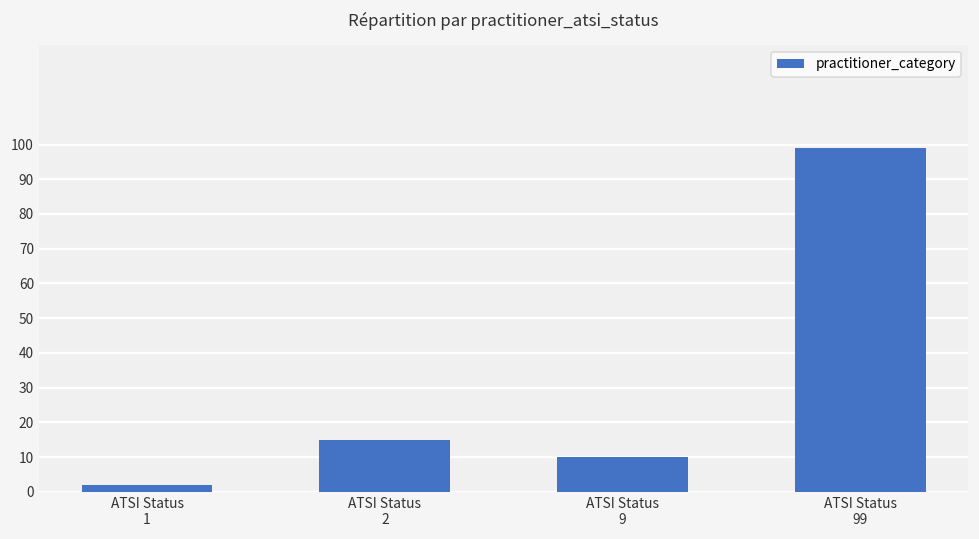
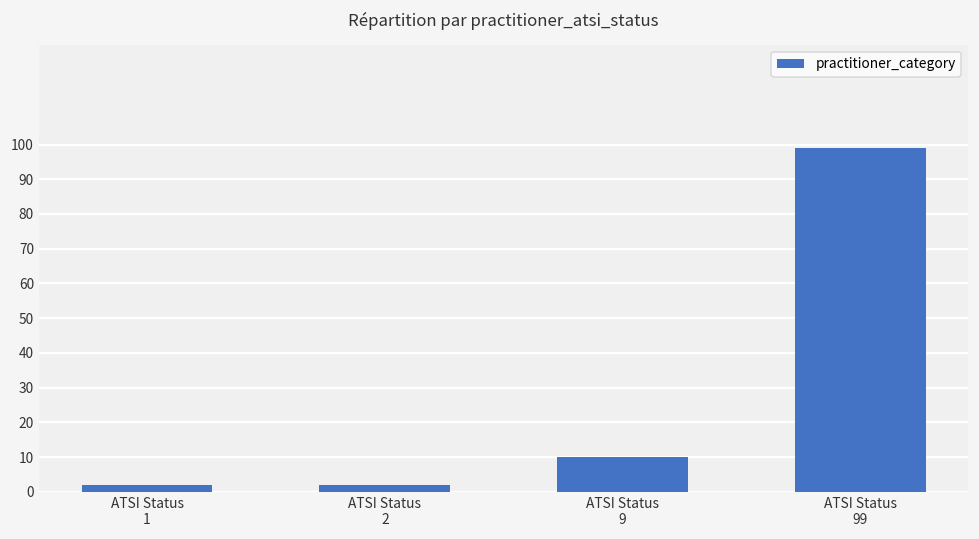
  {
    "ATSI Status 1": 2,
-   "ATSI Status 2": 15,
+   "ATSI Status 2": 2,
    "ATSI Status 9": 10,
    "ATSI Status 99": 99
  }
